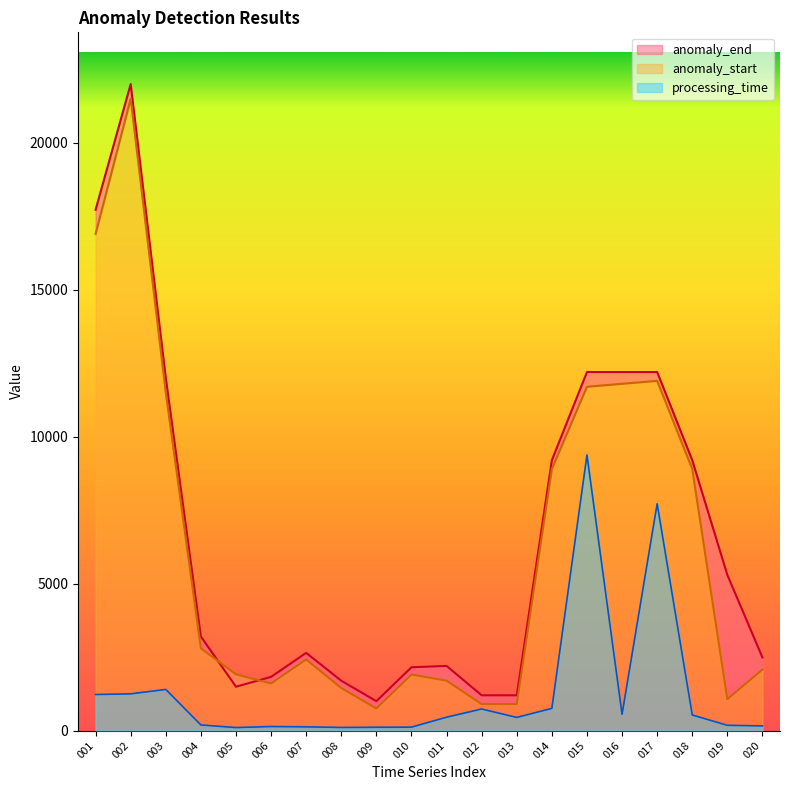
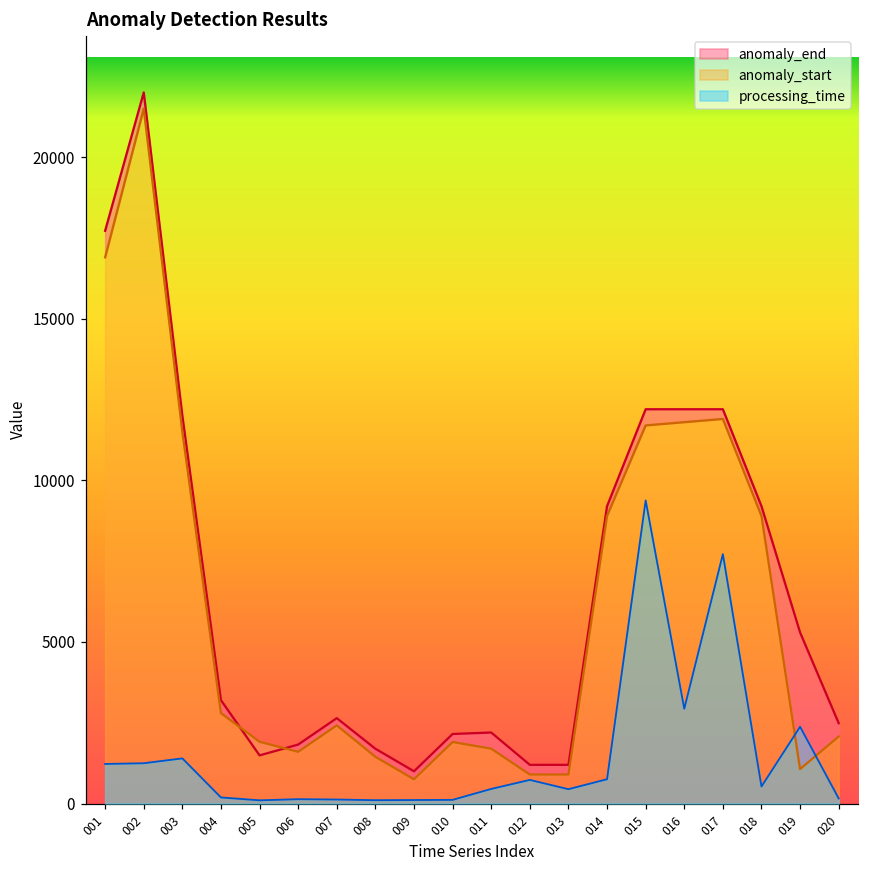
  {
    "anomaly_start": {
      "001": 16900,
      "002": 21500,
      "003": 11500,
      "004": 2800,
      "006": 1600,
      "007": 2400,
      "008": 1400,
      "009": 800,
      "010": 1900,
      "011": 1700,
      "012": 900,
      "013": 900,
      "014": 8900,
      "015": 11700,
      "016": 11800,
      "017": 11900,
      "018": 8900,
      "019": 1100,
      "020": 2100
    },
    "processing_time": {
      "001": 1200,
      "002": 1200,
      "003": 1400,
      "004": 200,
      "005": 100,
      "006": 100,
      "007": 100,
      "008": 100,
      "009": 100,
      "010": 100,
      "011": 500,
      "012": 700,
      "013": 400,
      "014": 800,
      "015": 9400,
-     "016": 600,
+     "016": 2900,
      "017": 7700,
      "018": 500,
-     "019": 200,
+     "019": 2400,
      "020": 200
    }
  }
